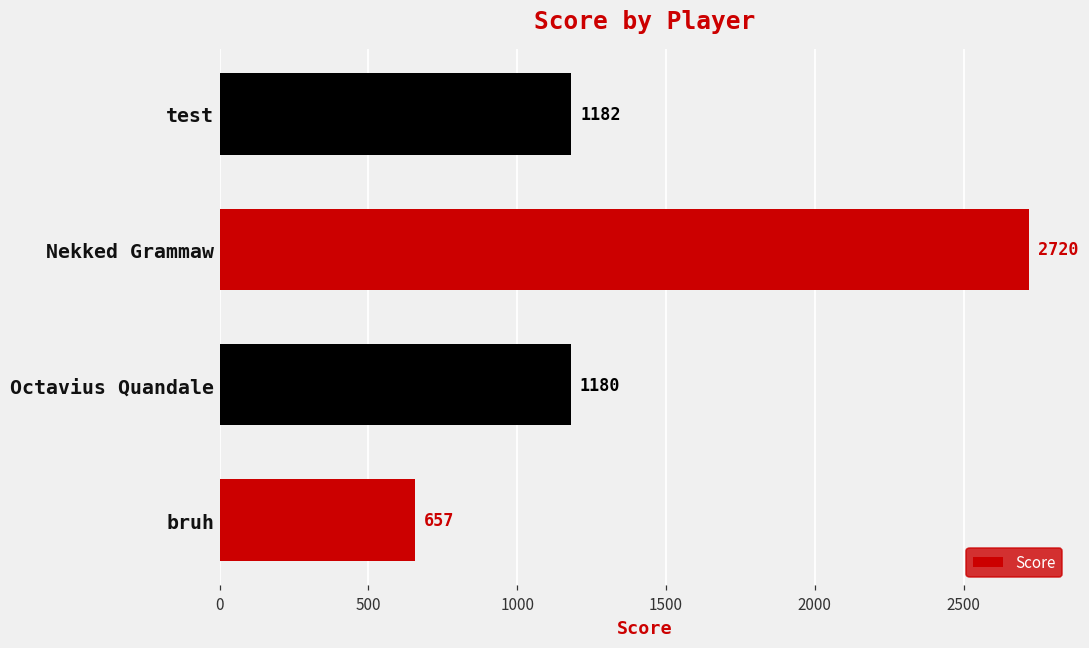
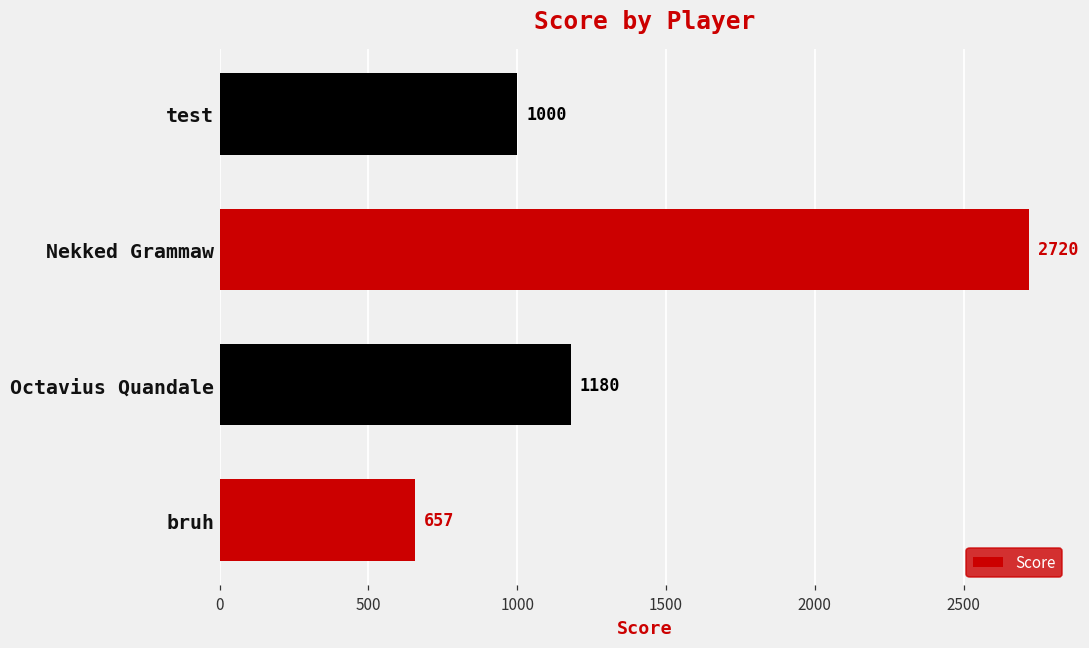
  {
-   "test": 1182,
+   "test": 1000,
    "Nekked Grammaw": 2720,
    "Octavius Quandale": 1180,
    "bruh": 657
  }
